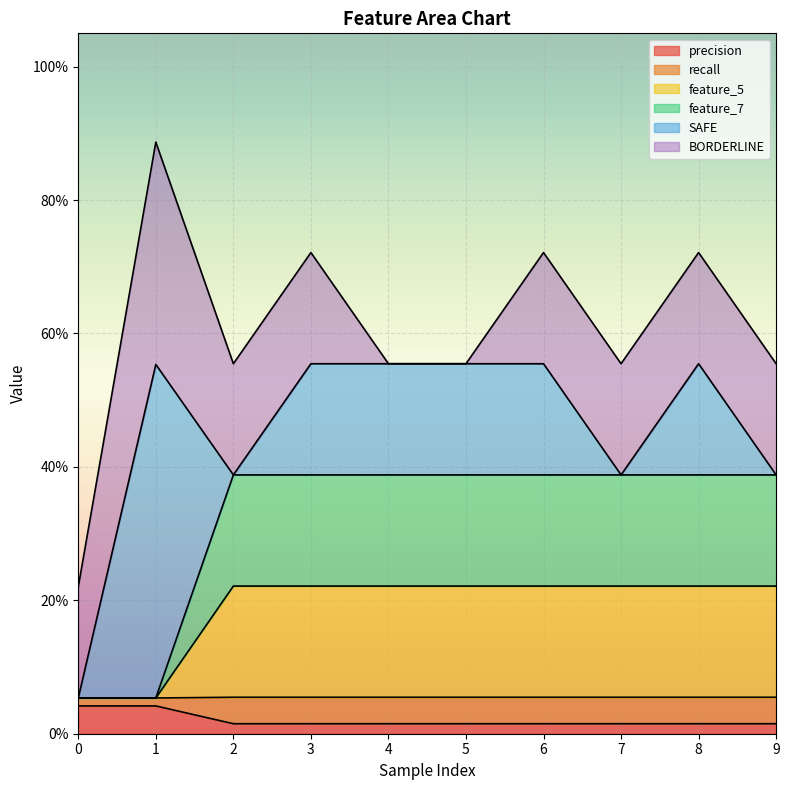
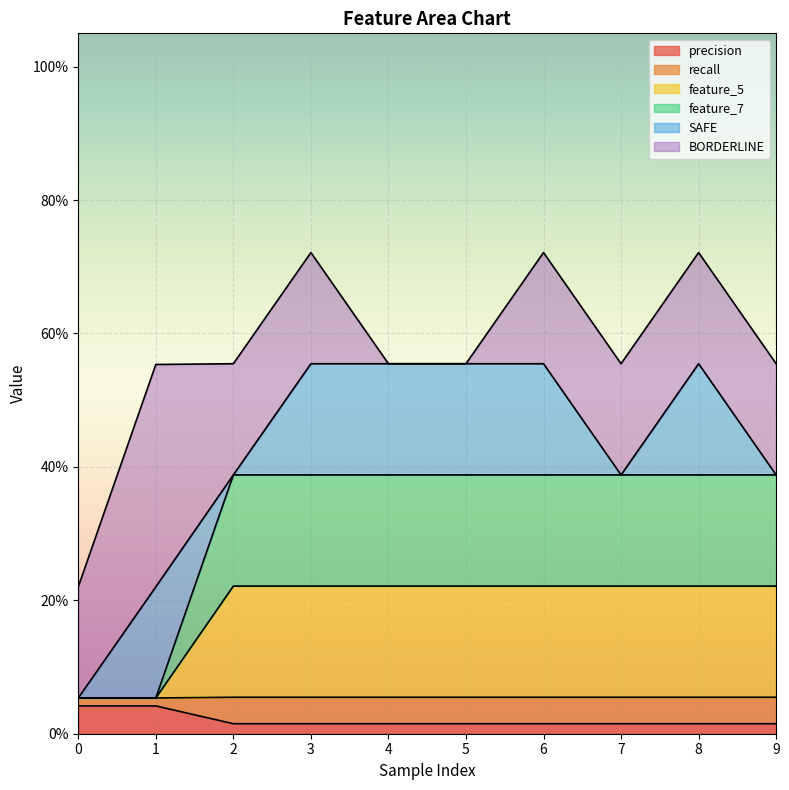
  {
    "feature_5": {
      "2": "17%",
      "3": "17%",
      "4": "17%",
      "5": "17%",
      "6": "17%",
      "7": "17%",
      "8": "17%",
      "9": "17%"
    },
    "feature_7": {
      "3": "17%",
      "4": "17%",
      "5": "17%",
      "6": "17%",
      "8": "17%"
    },
    "SAFE": {
-     "1": "50%",
+     "1": "17%",
      "3": "17%",
      "6": "17%",
      "8": "17%"
    },
    "BORDERLINE": {
      "0": "17%",
      "1": "33%",
      "2": "17%",
      "3": "17%",
      "6": "17%",
      "7": "17%",
      "8": "17%",
      "9": "17%"
    }
  }
